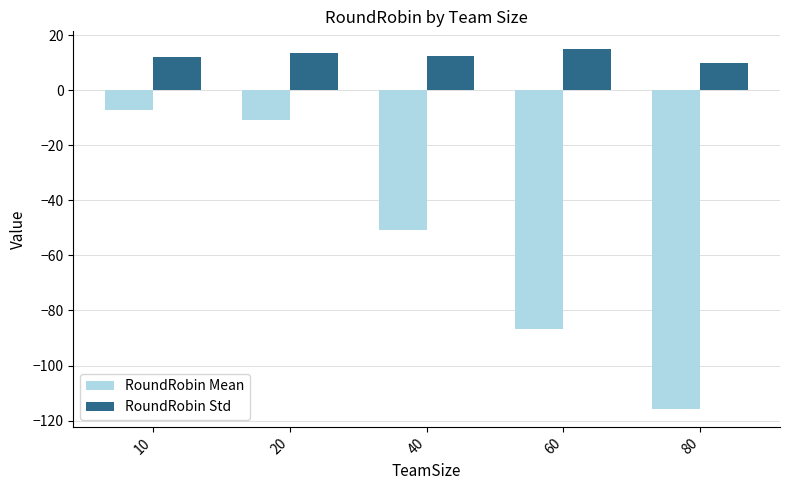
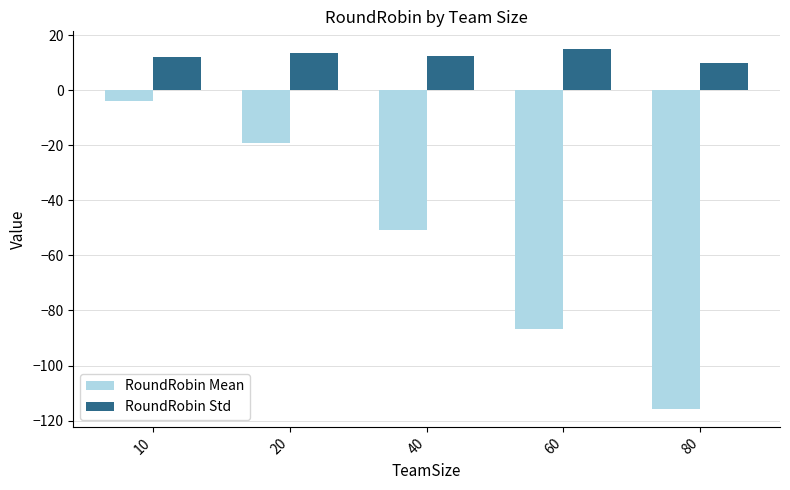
  {
    "RoundRobin Mean": {
-     "10": -7,
-     "20": -11,
+     "10": -4,
+     "20": -19,
      "40": -51,
      "60": -87,
      "80": -116
    },
    "RoundRobin Std": {
      "10": 12,
      "20": 13,
      "40": 12,
      "60": 15,
      "80": 10
    }
  }
